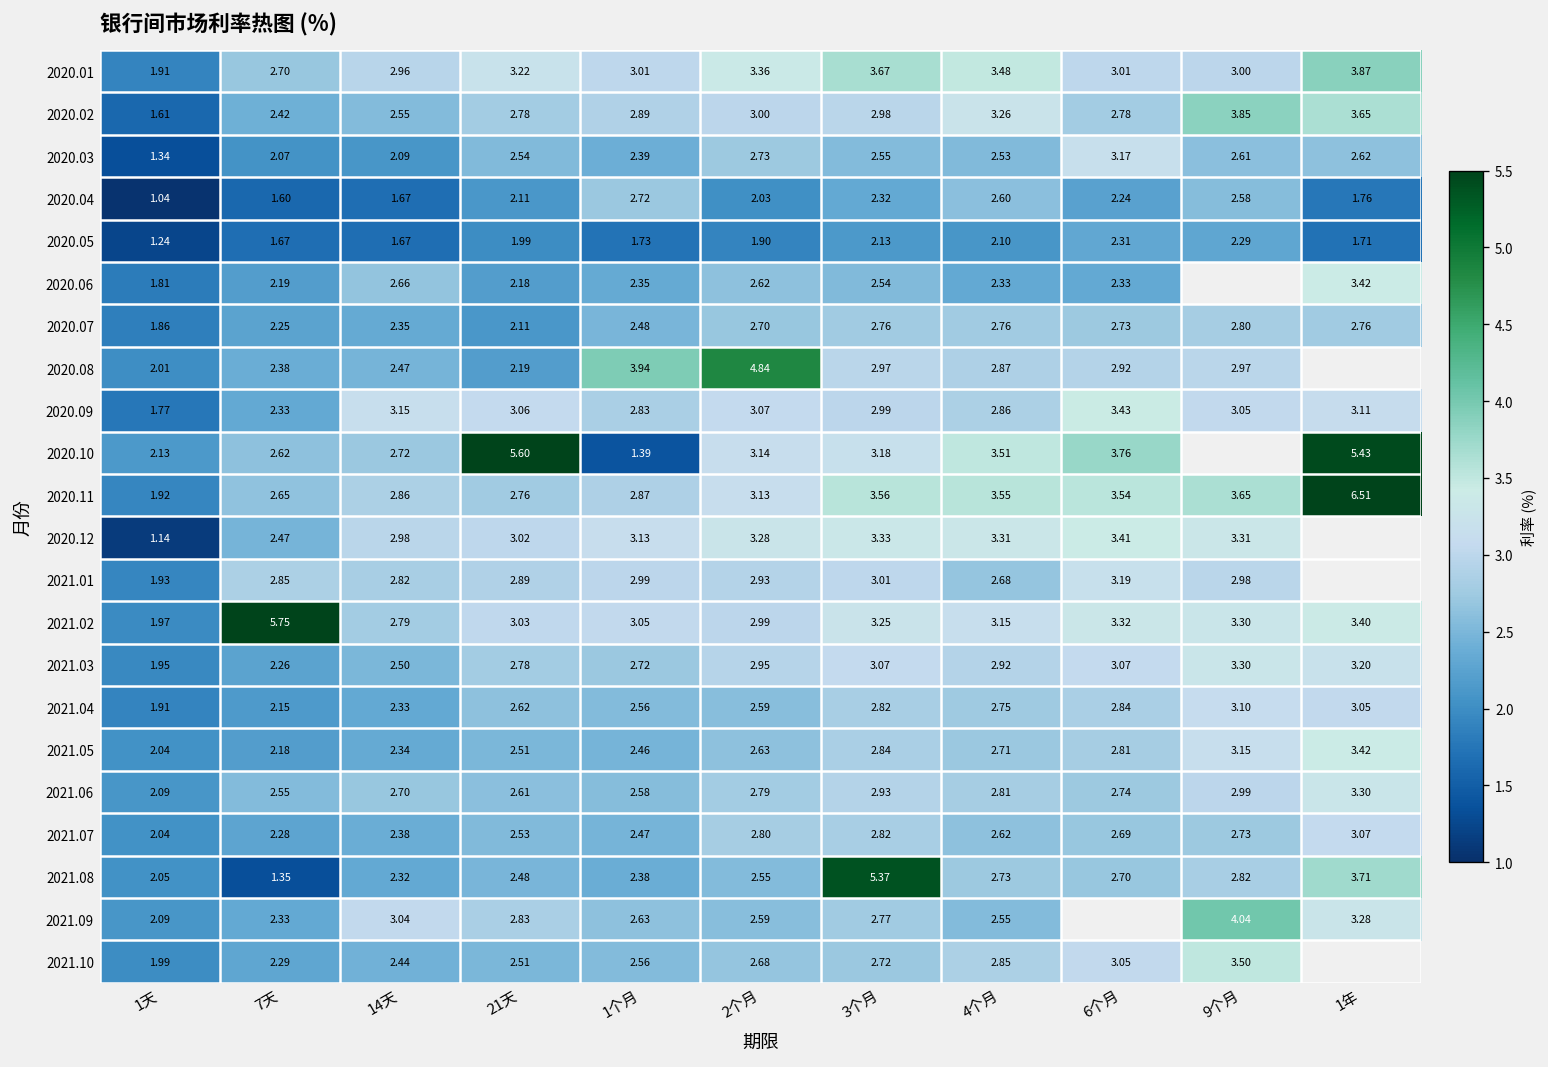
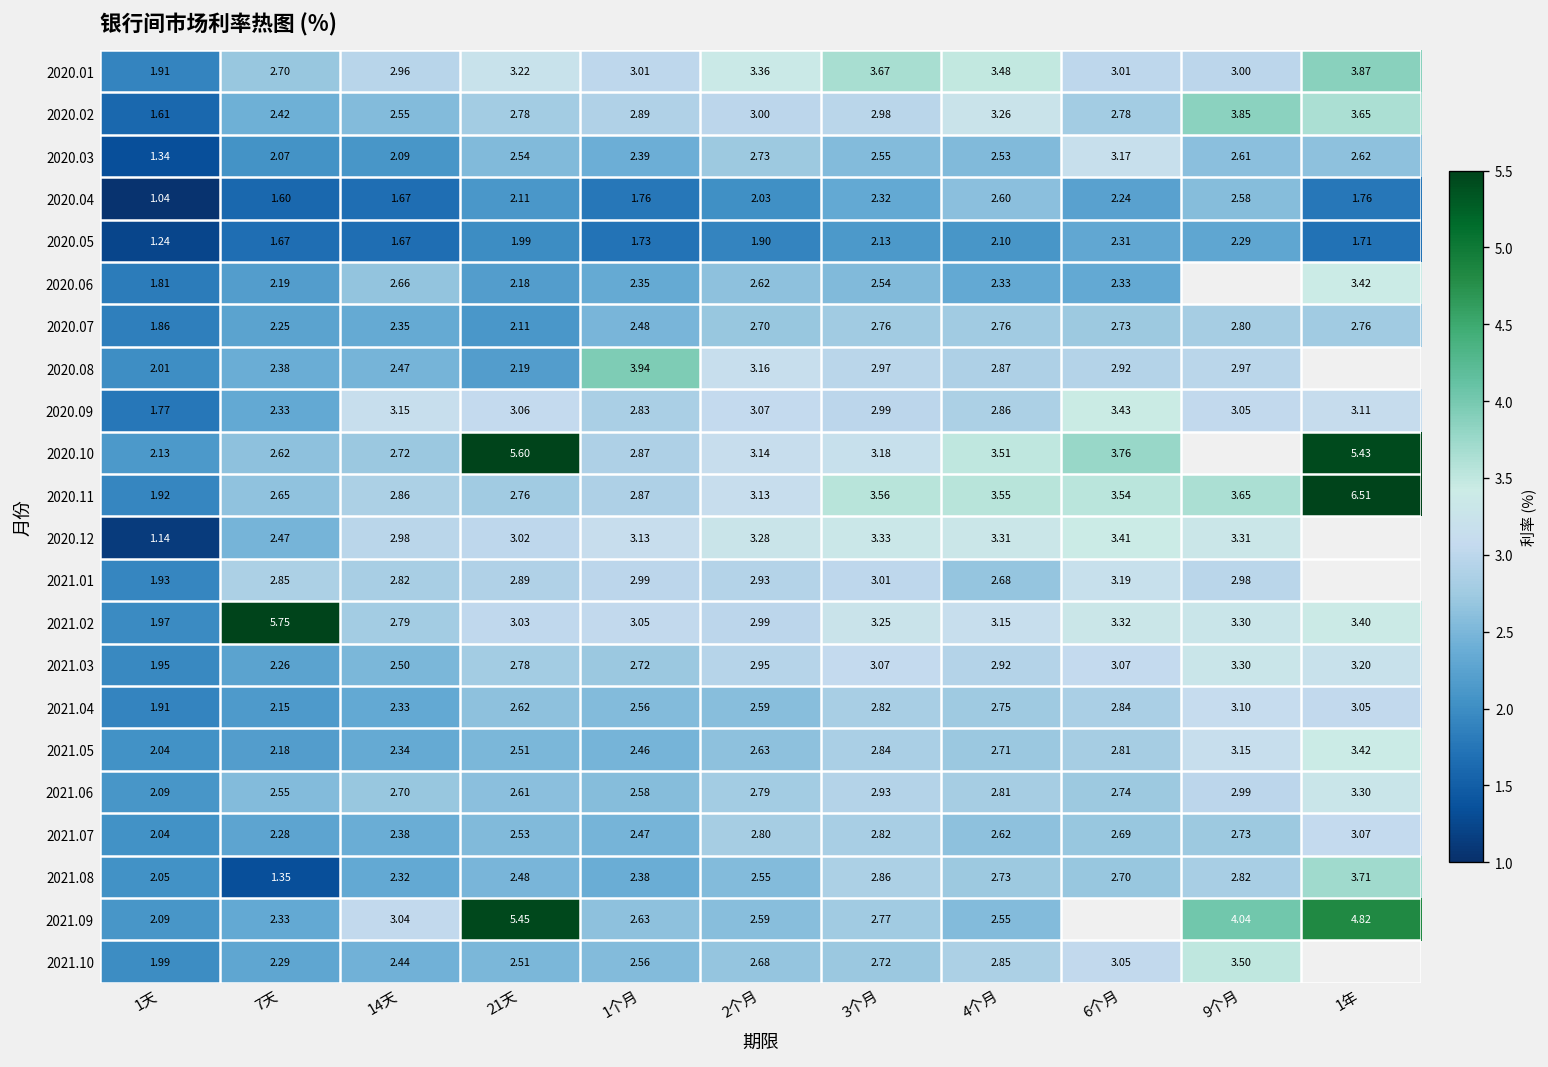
  {
    "2020.04": {
      "1天": 1.04,
      "7天": 1.60,
      "14天": 1.67,
      "21天": 2.11,
-     "1个月": 2.72,
+     "1个月": 1.76,
      "2个月": 2.03,
      "3个月": 2.32,
      "4个月": 2.60,
      "6个月": 2.24,
      "9个月": 2.58,
      "1年": 1.76
    },
    "2020.08": {
      "1天": 2.01,
      "7天": 2.38,
      "14天": 2.47,
      "21天": 2.19,
      "1个月": 3.94,
-     "2个月": 4.84,
+     "2个月": 3.16,
      "3个月": 2.97,
      "4个月": 2.87,
      "6个月": 2.92,
      "9个月": 2.97
    },
    "2020.10": {
      "1天": 2.13,
      "7天": 2.62,
      "14天": 2.72,
      "21天": 5.60,
-     "1个月": 1.39,
+     "1个月": 2.87,
      "2个月": 3.14,
      "3个月": 3.18,
      "4个月": 3.51,
      "6个月": 3.76,
      "1年": 5.43
    },
    "2021.08": {
      "1天": 2.05,
      "7天": 1.35,
      "14天": 2.32,
      "21天": 2.48,
      "1个月": 2.38,
      "2个月": 2.55,
-     "3个月": 5.37,
+     "3个月": 2.86,
      "4个月": 2.73,
      "6个月": 2.70,
      "9个月": 2.82,
      "1年": 3.71
    },
    "2021.09": {
      "1天": 2.09,
      "7天": 2.33,
      "14天": 3.04,
-     "21天": 2.83,
+     "21天": 5.45,
      "1个月": 2.63,
      "2个月": 2.59,
      "3个月": 2.77,
      "4个月": 2.55,
      "9个月": 4.04,
-     "1年": 3.28
+     "1年": 4.82
    }
  }
